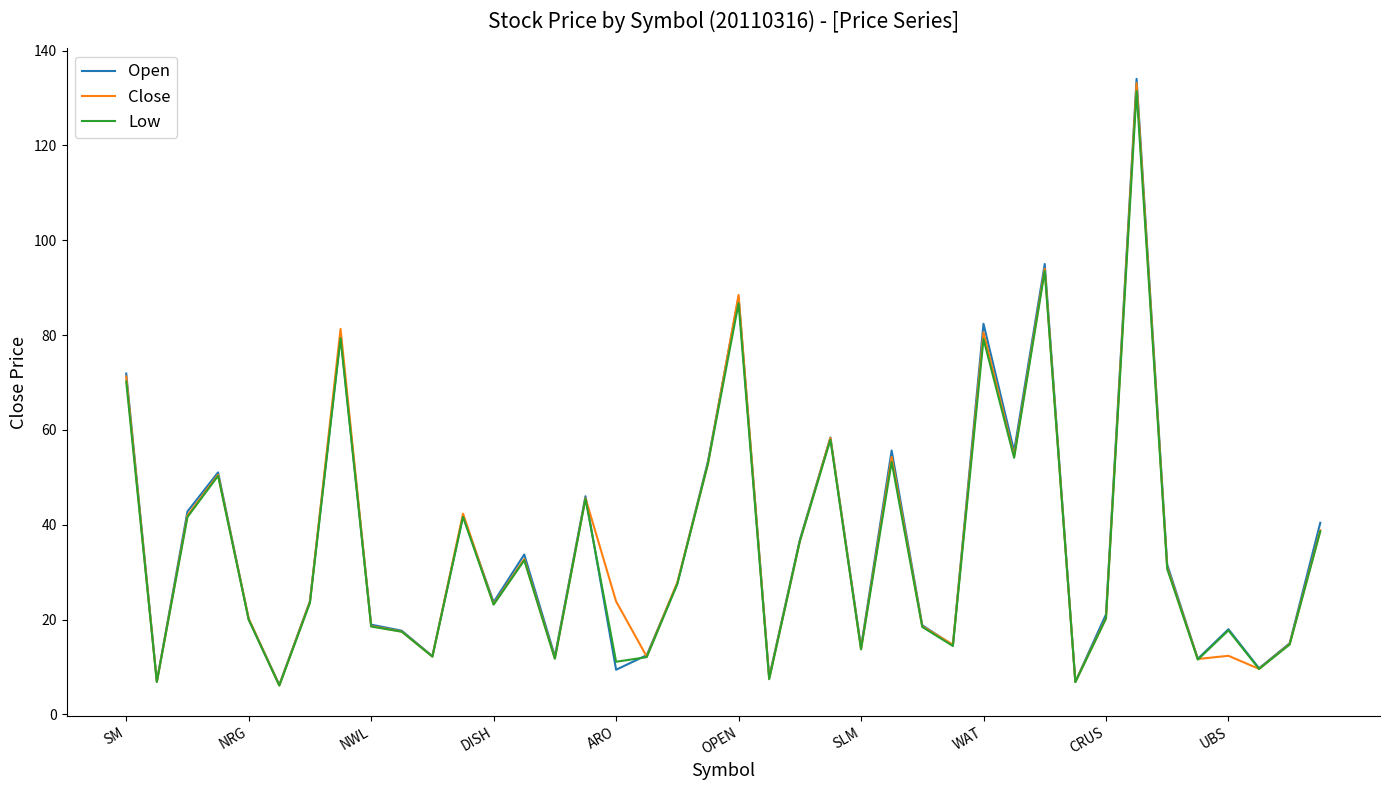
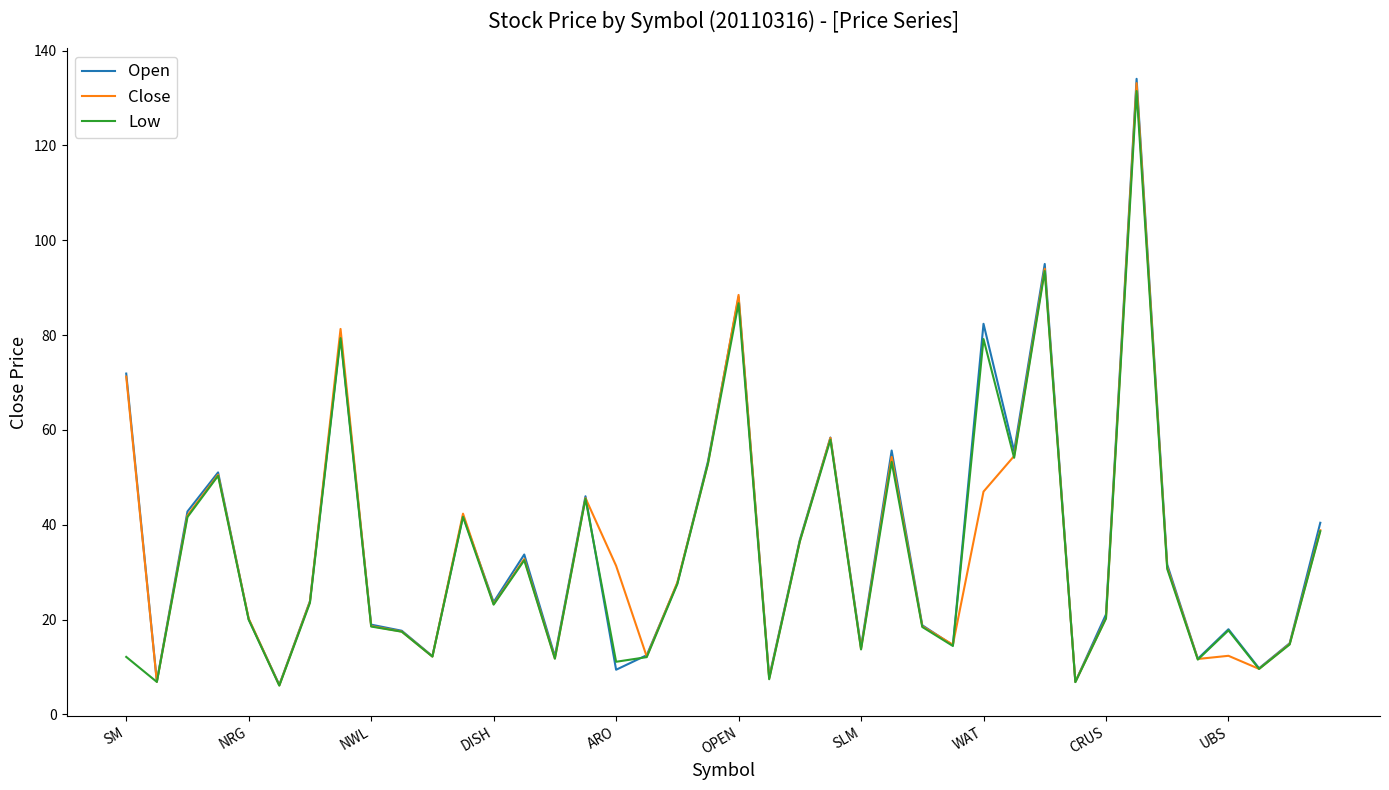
  {
    "Open": {
      "SM": 72,
      "ARO": 9,
      "WAT": 82,
      "CRUS": 21
    },
    "Close": {
      "SM": 71,
-     "ARO": 24,
-     "WAT": 81,
+     "ARO": 31,
+     "WAT": 47,
      "UBS": 12
    },
    "Low": {
-     "SM": 70,
+     "SM": 12,
      "ARO": 11,
      "OPEN": 87,
      "WAT": 79
    }
  }
